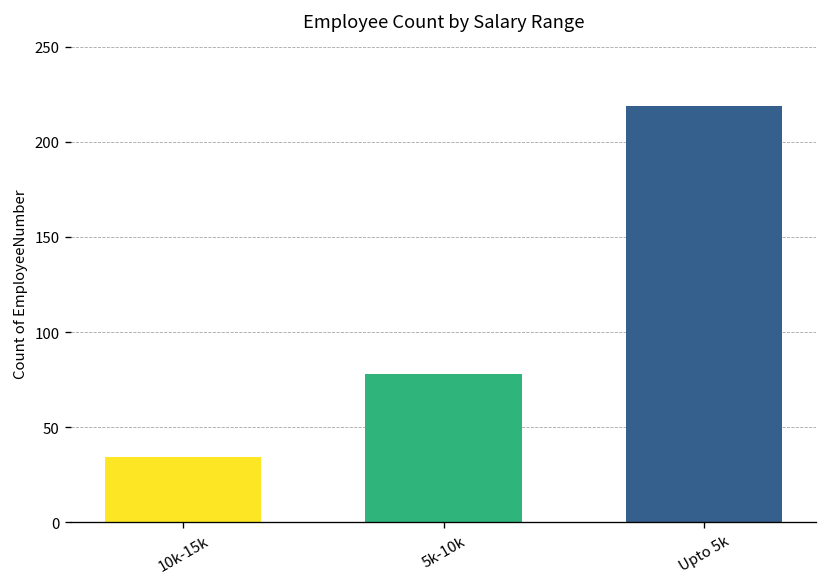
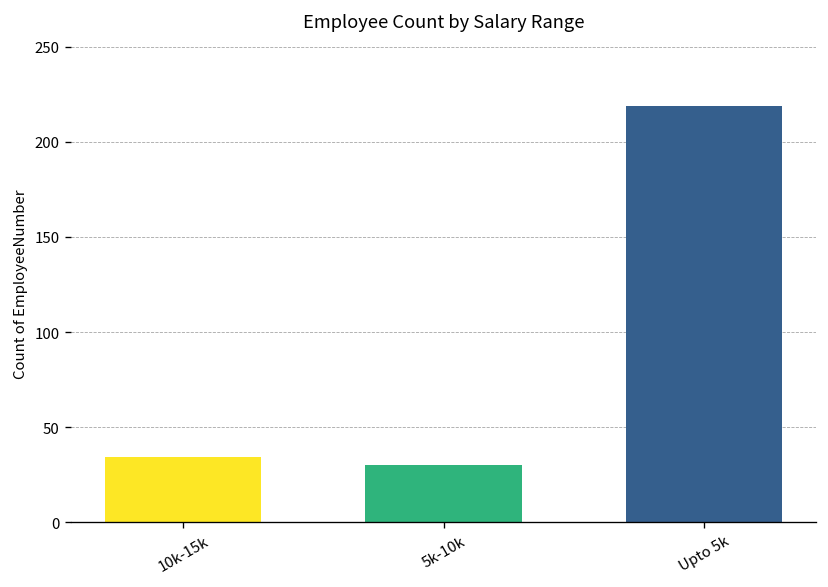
  {
    "10k-15k": 34,
-   "5k-10k": 78,
+   "5k-10k": 30,
    "Upto 5k": 219
  }
